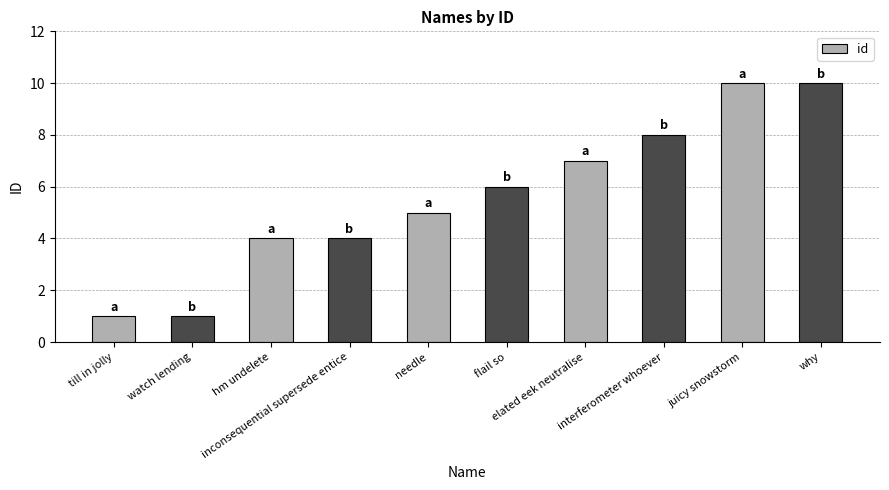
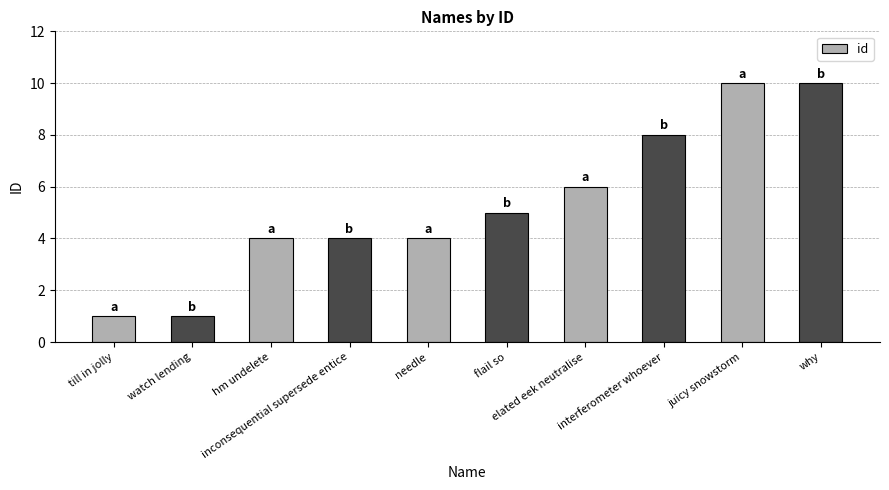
  {
    "till in jolly": 1,
    "watch lending": 1,
    "hm undelete": 4,
    "inconsequential supersede entice": 4,
-   "needle": 5,
-   "flail so": 6,
-   "elated eek neutralise": 7,
+   "needle": 4,
+   "flail so": 5,
+   "elated eek neutralise": 6,
    "interferometer whoever": 8,
    "juicy snowstorm": 10,
    "why": 10
  }
